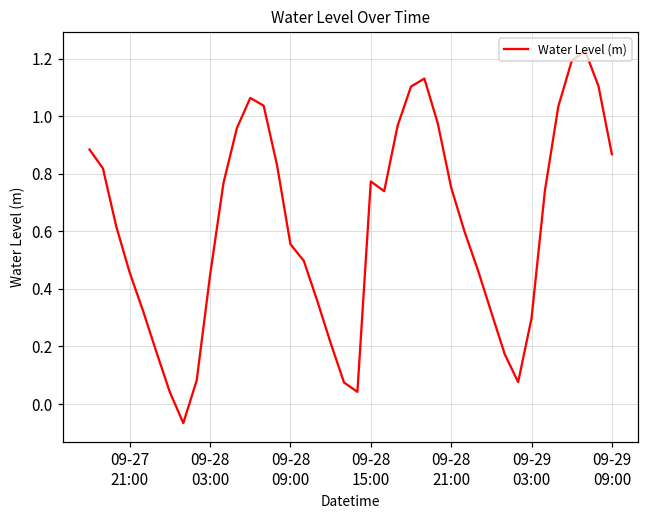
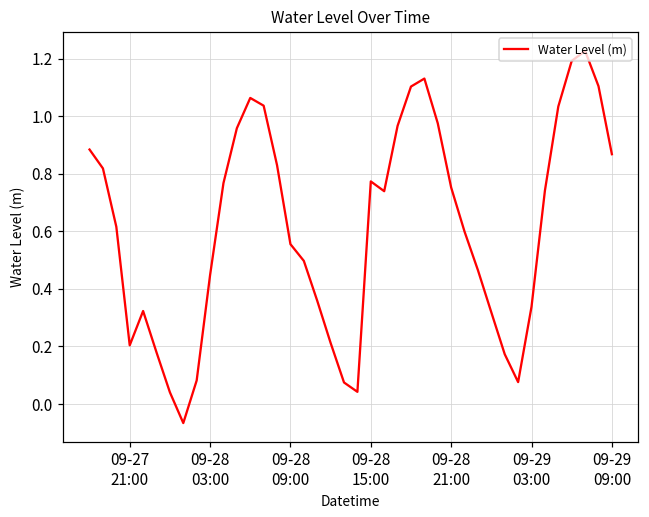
  {
-   "09-27 21:00": 0.46,
+   "09-27 21:00": 0.20,
    "09-28 03:00": 0.45,
    "09-28 09:00": 0.56,
    "09-28 15:00": 0.77,
    "09-28 21:00": 0.75,
-   "09-29 03:00": 0.30,
+   "09-29 03:00": 0.34,
    "09-29 09:00": 0.87
  }
